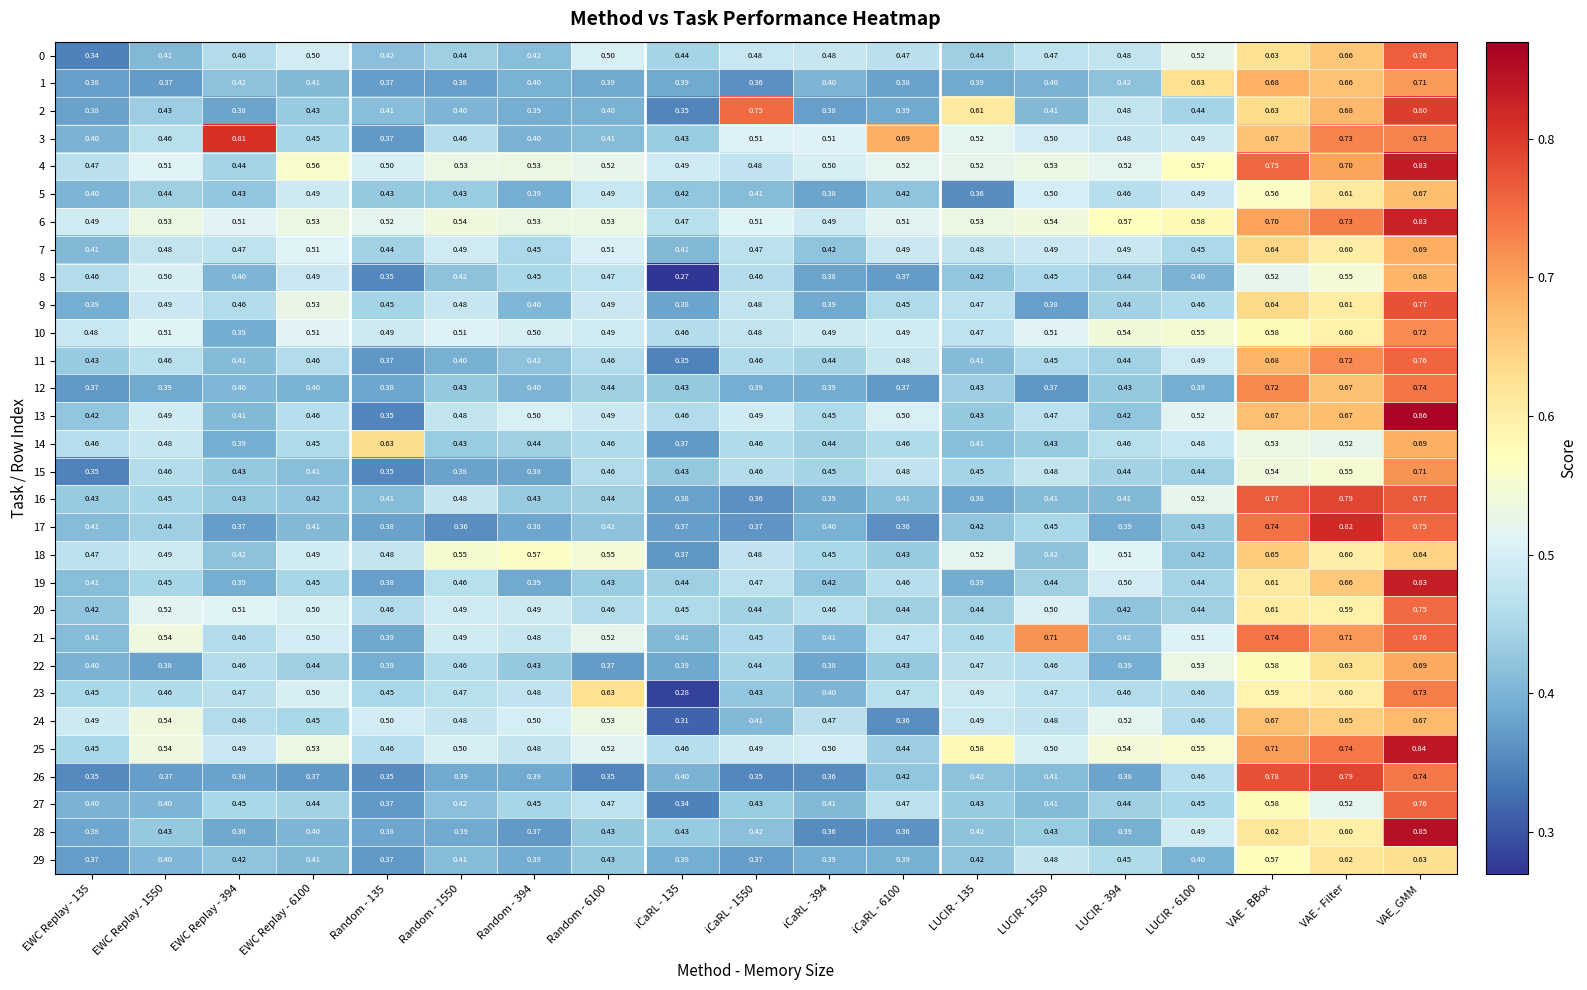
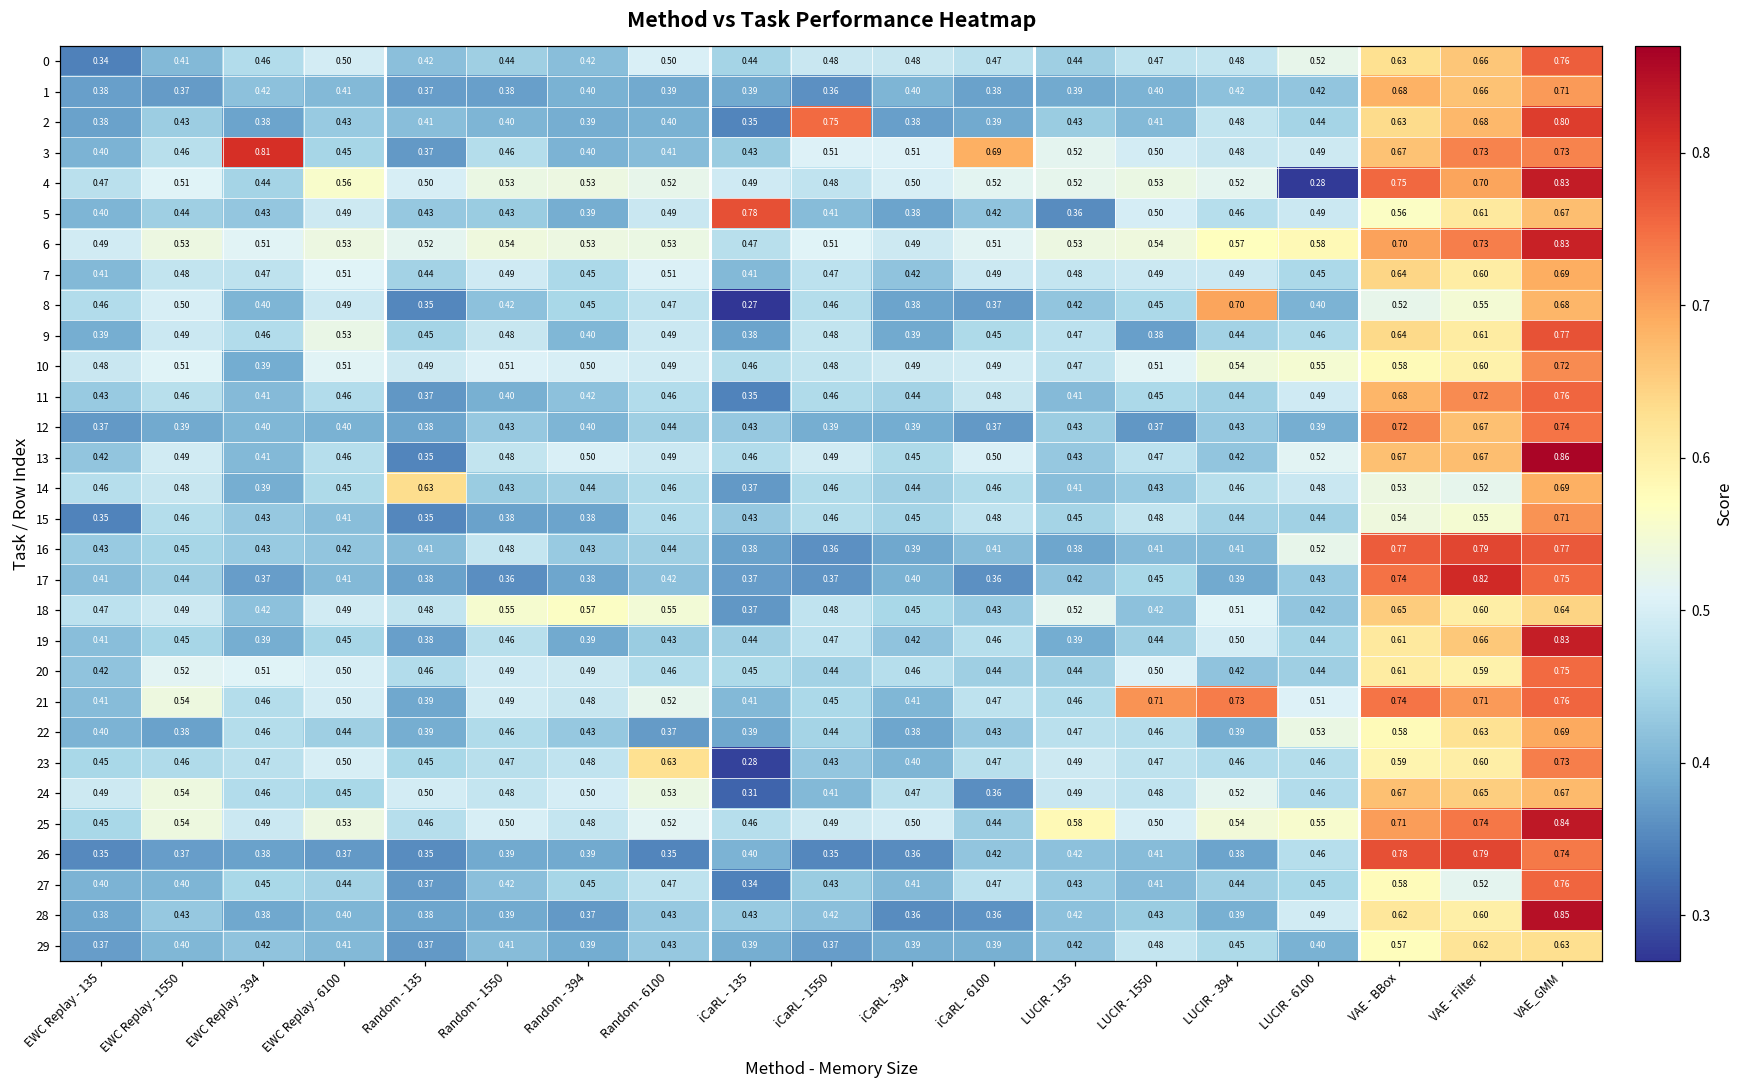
  {
    "1": {
      "EWC Replay - 135": 0.38,
      "EWC Replay - 1550": 0.37,
      "EWC Replay - 394": 0.42,
      "EWC Replay - 6100": 0.41,
      "Random - 135": 0.37,
      "Random - 1550": 0.38,
      "Random - 394": 0.40,
      "Random - 6100": 0.39,
      "iCaRL - 135": 0.39,
      "iCaRL - 1550": 0.36,
      "iCaRL - 394": 0.40,
      "iCaRL - 6100": 0.38,
      "LUCIR - 135": 0.39,
      "LUCIR - 1550": 0.40,
      "LUCIR - 394": 0.42,
-     "LUCIR - 6100": 0.63,
+     "LUCIR - 6100": 0.42,
      "VAE - BBox": 0.68,
      "VAE - Filter": 0.66,
      "VAE_GMM": 0.71
    },
    "2": {
      "EWC Replay - 135": 0.38,
      "EWC Replay - 1550": 0.43,
      "EWC Replay - 394": 0.38,
      "EWC Replay - 6100": 0.43,
      "Random - 135": 0.41,
      "Random - 1550": 0.40,
      "Random - 394": 0.39,
      "Random - 6100": 0.40,
      "iCaRL - 135": 0.35,
      "iCaRL - 1550": 0.75,
      "iCaRL - 394": 0.38,
      "iCaRL - 6100": 0.39,
-     "LUCIR - 135": 0.61,
+     "LUCIR - 135": 0.43,
      "LUCIR - 1550": 0.41,
      "LUCIR - 394": 0.48,
      "LUCIR - 6100": 0.44,
      "VAE - BBox": 0.63,
      "VAE - Filter": 0.68,
      "VAE_GMM": 0.80
    },
    "4": {
      "EWC Replay - 135": 0.47,
      "EWC Replay - 1550": 0.51,
      "EWC Replay - 394": 0.44,
      "EWC Replay - 6100": 0.56,
      "Random - 135": 0.50,
      "Random - 1550": 0.53,
      "Random - 394": 0.53,
      "Random - 6100": 0.52,
      "iCaRL - 135": 0.49,
      "iCaRL - 1550": 0.48,
      "iCaRL - 394": 0.50,
      "iCaRL - 6100": 0.52,
      "LUCIR - 135": 0.52,
      "LUCIR - 1550": 0.53,
      "LUCIR - 394": 0.52,
-     "LUCIR - 6100": 0.57,
+     "LUCIR - 6100": 0.28,
      "VAE - BBox": 0.75,
      "VAE - Filter": 0.70,
      "VAE_GMM": 0.83
    },
    "5": {
      "EWC Replay - 135": 0.40,
      "EWC Replay - 1550": 0.44,
      "EWC Replay - 394": 0.43,
      "EWC Replay - 6100": 0.49,
      "Random - 135": 0.43,
      "Random - 1550": 0.43,
      "Random - 394": 0.39,
      "Random - 6100": 0.49,
-     "iCaRL - 135": 0.42,
+     "iCaRL - 135": 0.78,
      "iCaRL - 1550": 0.41,
      "iCaRL - 394": 0.38,
      "iCaRL - 6100": 0.42,
      "LUCIR - 135": 0.36,
      "LUCIR - 1550": 0.50,
      "LUCIR - 394": 0.46,
      "LUCIR - 6100": 0.49,
      "VAE - BBox": 0.56,
      "VAE - Filter": 0.61,
      "VAE_GMM": 0.67
    },
    "8": {
      "EWC Replay - 135": 0.46,
      "EWC Replay - 1550": 0.50,
      "EWC Replay - 394": 0.40,
      "EWC Replay - 6100": 0.49,
      "Random - 135": 0.35,
      "Random - 1550": 0.42,
      "Random - 394": 0.45,
      "Random - 6100": 0.47,
      "iCaRL - 135": 0.27,
      "iCaRL - 1550": 0.46,
      "iCaRL - 394": 0.38,
      "iCaRL - 6100": 0.37,
      "LUCIR - 135": 0.42,
      "LUCIR - 1550": 0.45,
-     "LUCIR - 394": 0.44,
+     "LUCIR - 394": 0.70,
      "LUCIR - 6100": 0.40,
      "VAE - BBox": 0.52,
      "VAE - Filter": 0.55,
      "VAE_GMM": 0.68
    },
    "21": {
      "EWC Replay - 135": 0.41,
      "EWC Replay - 1550": 0.54,
      "EWC Replay - 394": 0.46,
      "EWC Replay - 6100": 0.50,
      "Random - 135": 0.39,
      "Random - 1550": 0.49,
      "Random - 394": 0.48,
      "Random - 6100": 0.52,
      "iCaRL - 135": 0.41,
      "iCaRL - 1550": 0.45,
      "iCaRL - 394": 0.41,
      "iCaRL - 6100": 0.47,
      "LUCIR - 135": 0.46,
      "LUCIR - 1550": 0.71,
-     "LUCIR - 394": 0.42,
+     "LUCIR - 394": 0.73,
      "LUCIR - 6100": 0.51,
      "VAE - BBox": 0.74,
      "VAE - Filter": 0.71,
      "VAE_GMM": 0.76
    }
  }
